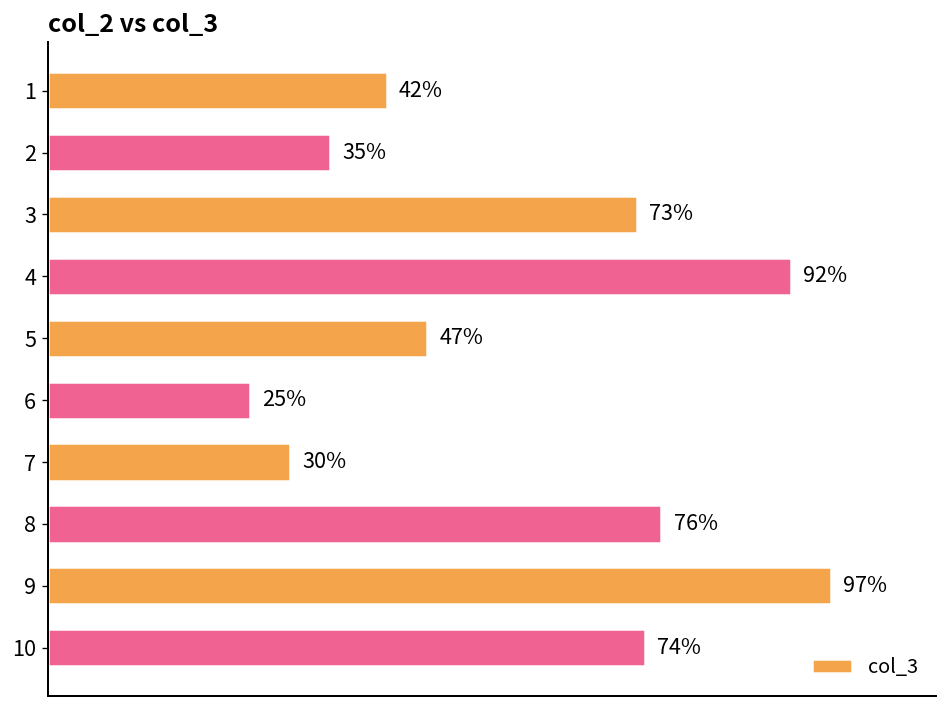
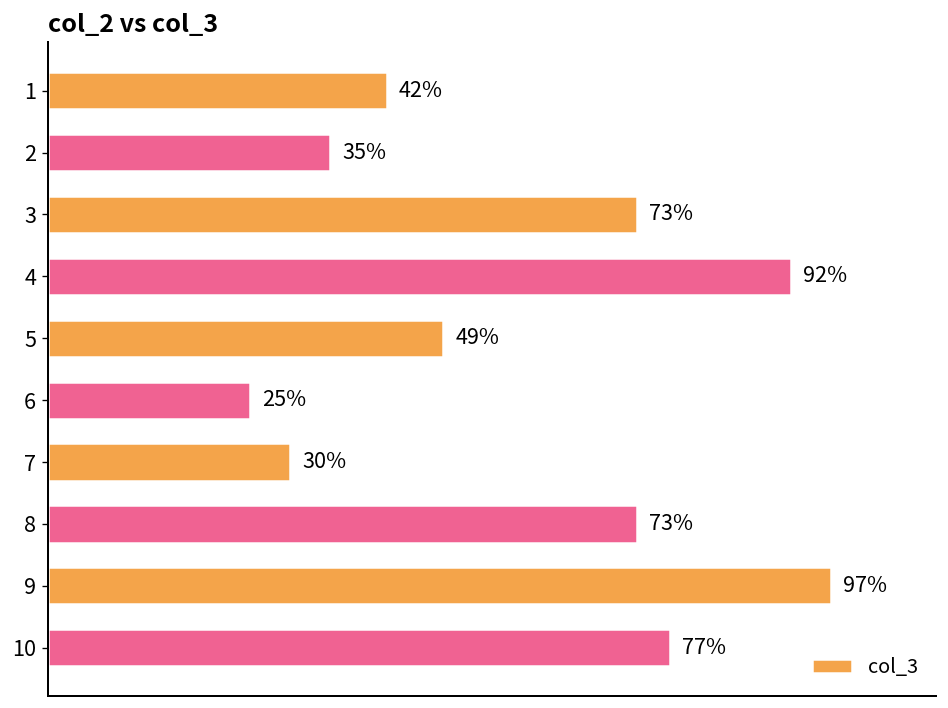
  {
    "1": "42%",
    "2": "35%",
    "3": "73%",
    "4": "92%",
-   "5": "47%",
+   "5": "49%",
    "6": "25%",
    "7": "30%",
-   "8": "76%",
+   "8": "73%",
    "9": "97%",
-   "10": "74%"
+   "10": "77%"
  }
